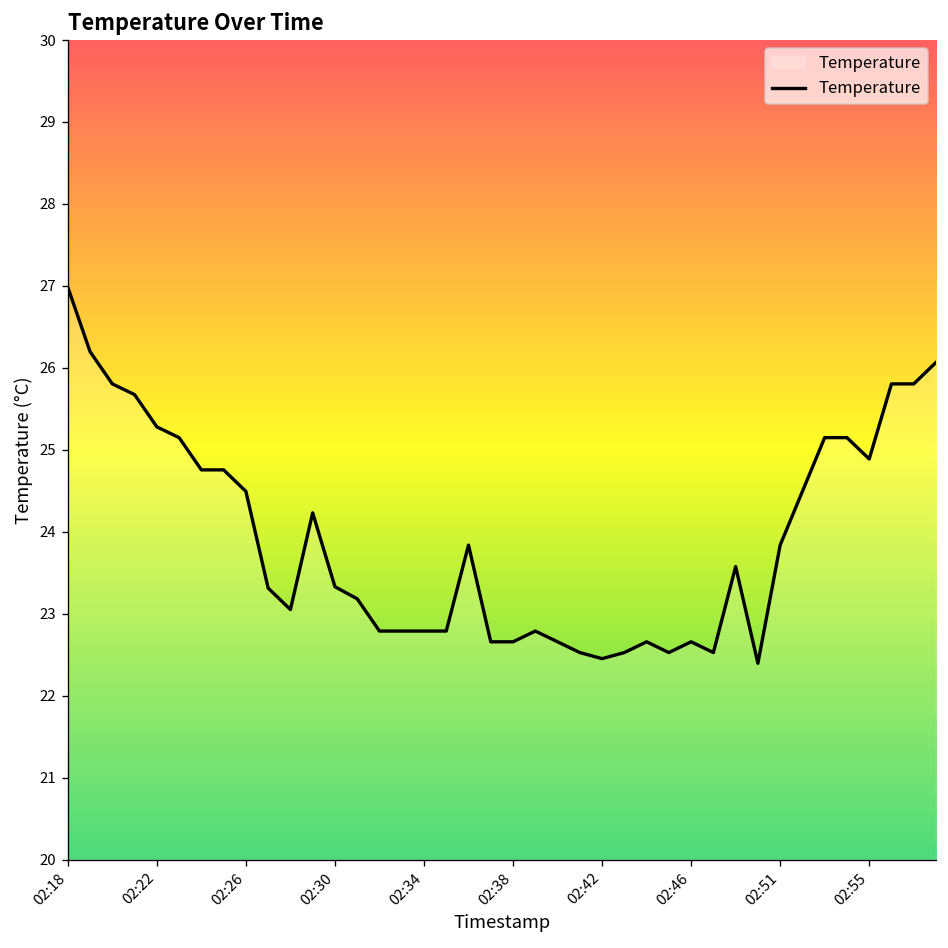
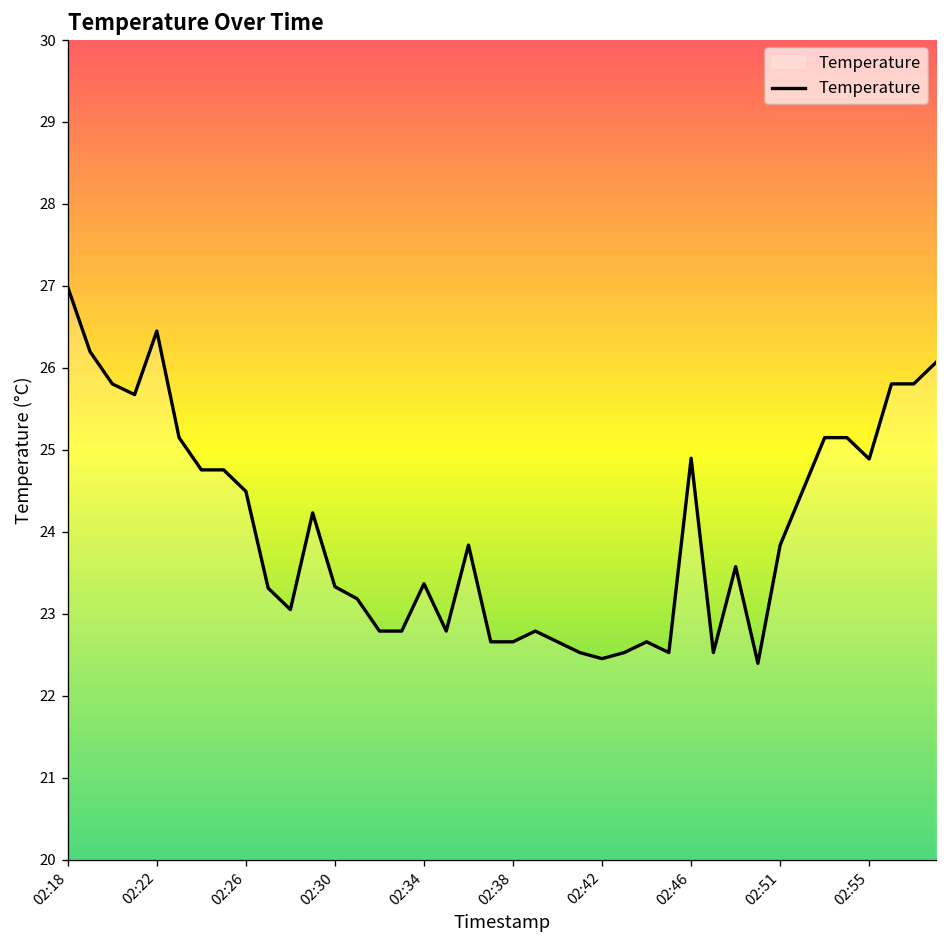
  {
    "02:18": 27.0,
-   "02:22": 25.3,
+   "02:22": 26.4,
    "02:26": 24.5,
    "02:30": 23.3,
-   "02:34": 22.8,
+   "02:34": 23.4,
    "02:38": 22.7,
    "02:42": 22.5,
-   "02:46": 22.7,
+   "02:46": 24.9,
    "02:51": 23.8,
    "02:55": 24.9
  }
